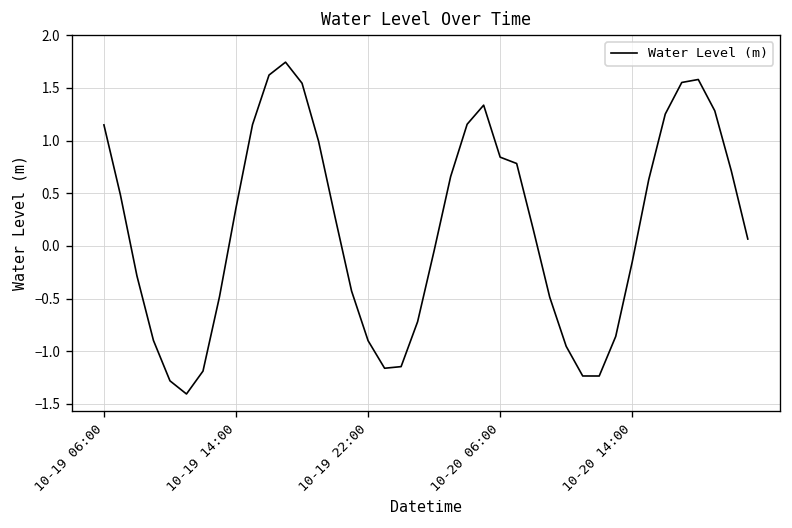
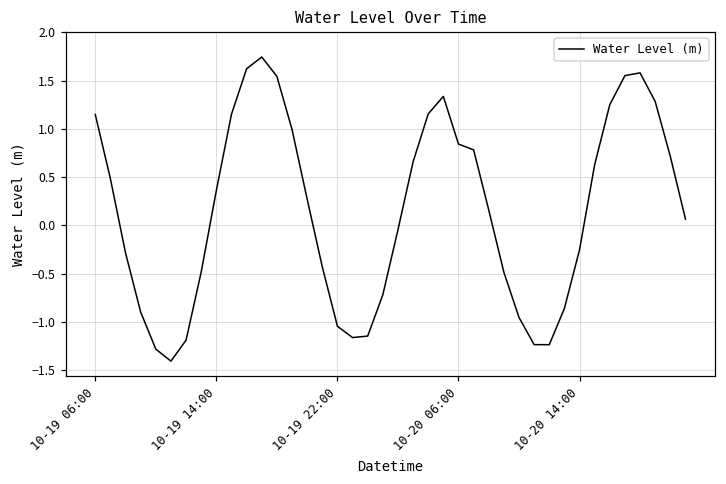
  {
    "10-19 06:00": 1.1,
    "10-19 14:00": 0.4,
-   "10-19 22:00": -0.9,
+   "10-19 22:00": -1.0,
    "10-20 06:00": 0.8,
-   "10-20 14:00": -0.2
+   "10-20 14:00": -0.3
  }
